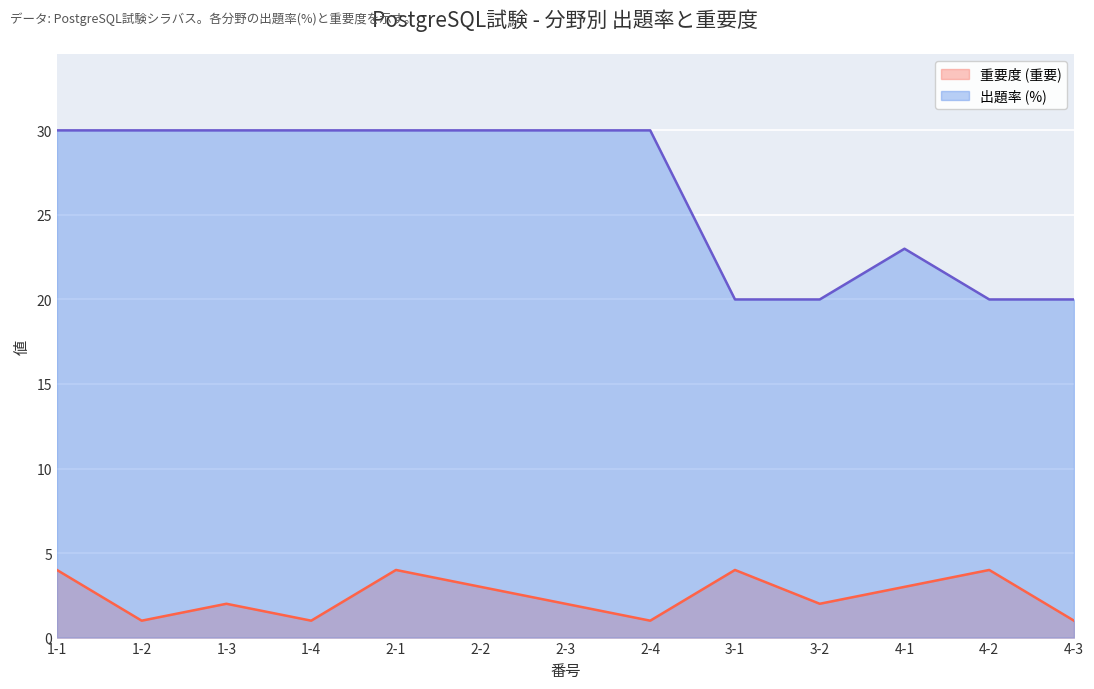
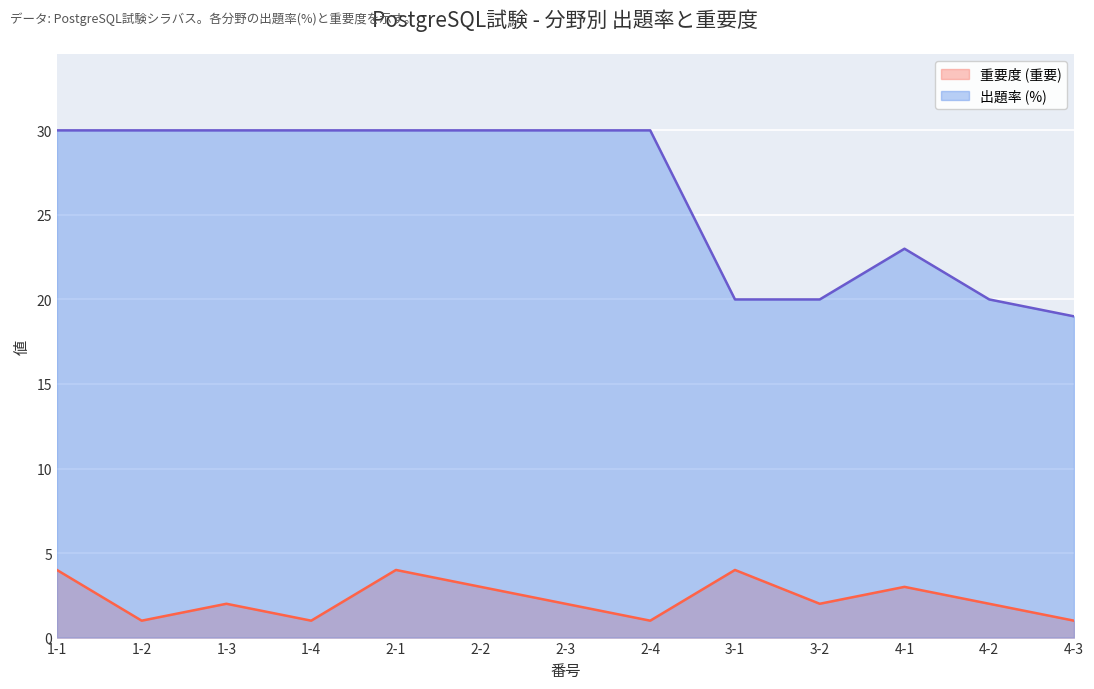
  {
    "重要度 (重要)": {
      "1-1": 4,
      "1-2": 1,
      "1-3": 2,
      "1-4": 1,
      "2-1": 4,
      "2-2": 3,
      "2-3": 2,
      "2-4": 1,
      "3-1": 4,
      "3-2": 2,
      "4-1": 3,
-     "4-2": 4,
+     "4-2": 2,
      "4-3": 1
    },
    "出題率 (%)": {
      "1-1": 30,
      "1-2": 30,
      "1-3": 30,
      "1-4": 30,
      "2-1": 30,
      "2-2": 30,
      "2-3": 30,
      "2-4": 30,
      "3-1": 20,
      "3-2": 20,
      "4-1": 23,
      "4-2": 20,
-     "4-3": 20
+     "4-3": 19
    }
  }
